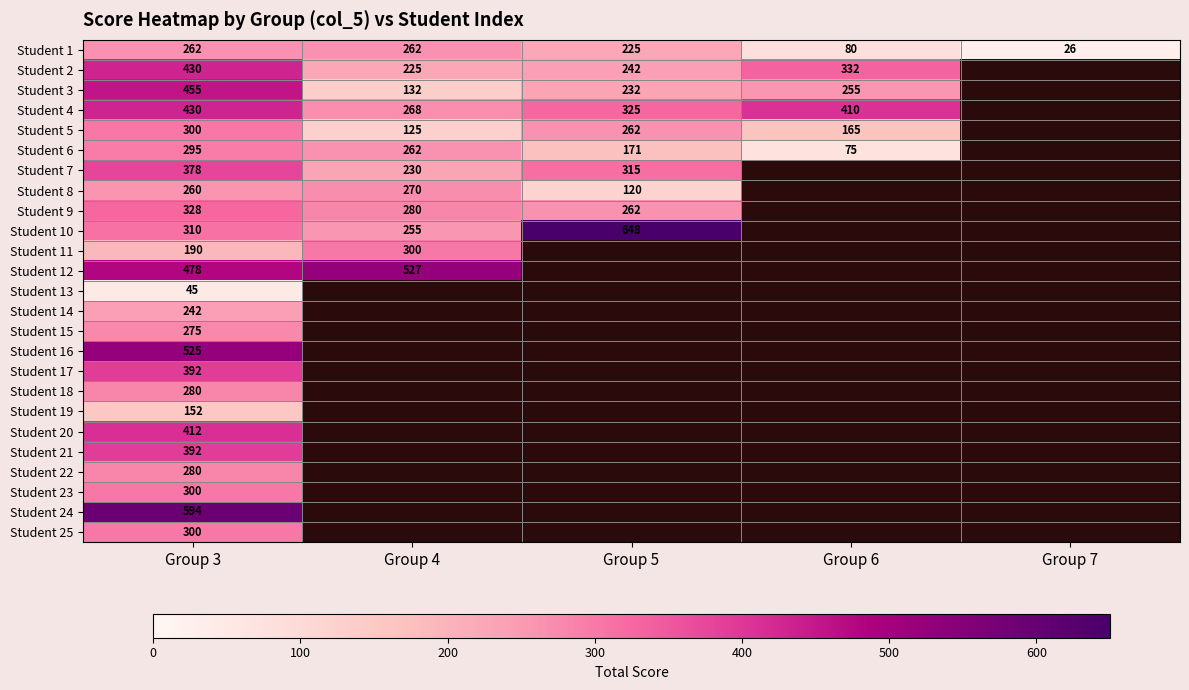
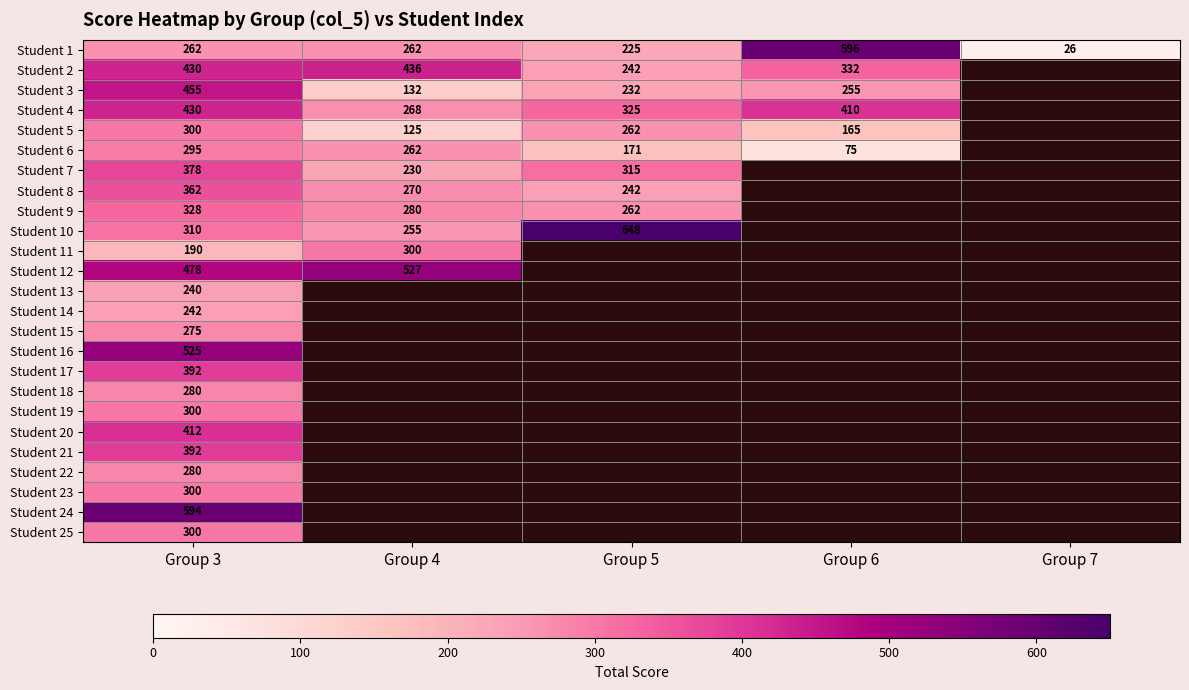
  {
    "Student 1": {
      "Group 3": 262,
      "Group 4": 262,
      "Group 5": 225,
-     "Group 6": 80,
+     "Group 6": 596,
      "Group 7": 26
    },
    "Student 2": {
      "Group 3": 430,
-     "Group 4": 225,
+     "Group 4": 436,
      "Group 5": 242,
      "Group 6": 332
    },
    "Student 3": {
      "Group 3": 455,
      "Group 4": 132,
      "Group 5": 232,
      "Group 6": 255
    },
    "Student 4": {
      "Group 3": 430,
      "Group 4": 268,
      "Group 5": 325,
      "Group 6": 410
    },
    "Student 5": {
      "Group 3": 300,
      "Group 4": 125,
      "Group 5": 262,
      "Group 6": 165
    },
    "Student 6": {
      "Group 3": 295,
      "Group 4": 262,
      "Group 5": 171,
      "Group 6": 75
    },
    "Student 7": {
      "Group 3": 378,
      "Group 4": 230,
      "Group 5": 315
    },
    "Student 8": {
-     "Group 3": 260,
+     "Group 3": 362,
      "Group 4": 270,
-     "Group 5": 120
+     "Group 5": 242
    },
    "Student 9": {
      "Group 3": 328,
      "Group 4": 280,
      "Group 5": 262
    },
    "Student 10": {
      "Group 3": 310,
      "Group 4": 255,
      "Group 5": 648
    },
    "Student 11": {
      "Group 3": 190,
      "Group 4": 300
    },
    "Student 12": {
      "Group 3": 478,
      "Group 4": 527
    },
    "Student 13": {
-     "Group 3": 45
+     "Group 3": 240
    },
    "Student 14": {
      "Group 3": 242
    },
    "Student 15": {
      "Group 3": 275
    },
    "Student 16": {
      "Group 3": 525
    },
    "Student 17": {
      "Group 3": 392
    },
    "Student 18": {
      "Group 3": 280
    },
    "Student 19": {
-     "Group 3": 152
+     "Group 3": 300
    },
    "Student 20": {
      "Group 3": 412
    },
    "Student 21": {
      "Group 3": 392
    },
    "Student 22": {
      "Group 3": 280
    },
    "Student 23": {
      "Group 3": 300
    },
    "Student 24": {
      "Group 3": 594
    },
    "Student 25": {
      "Group 3": 300
    }
  }
